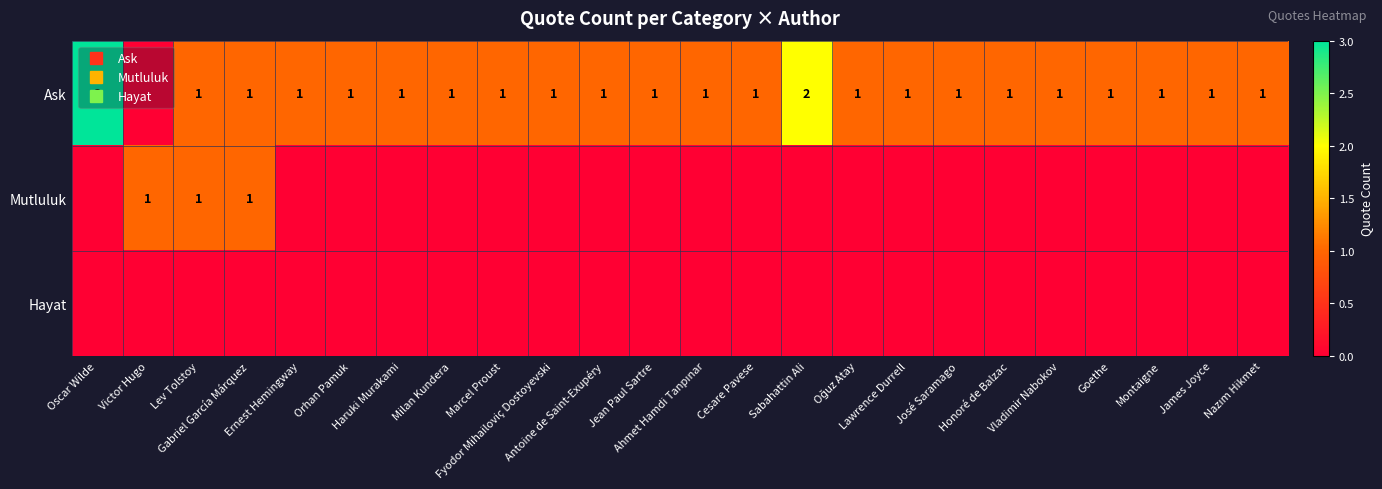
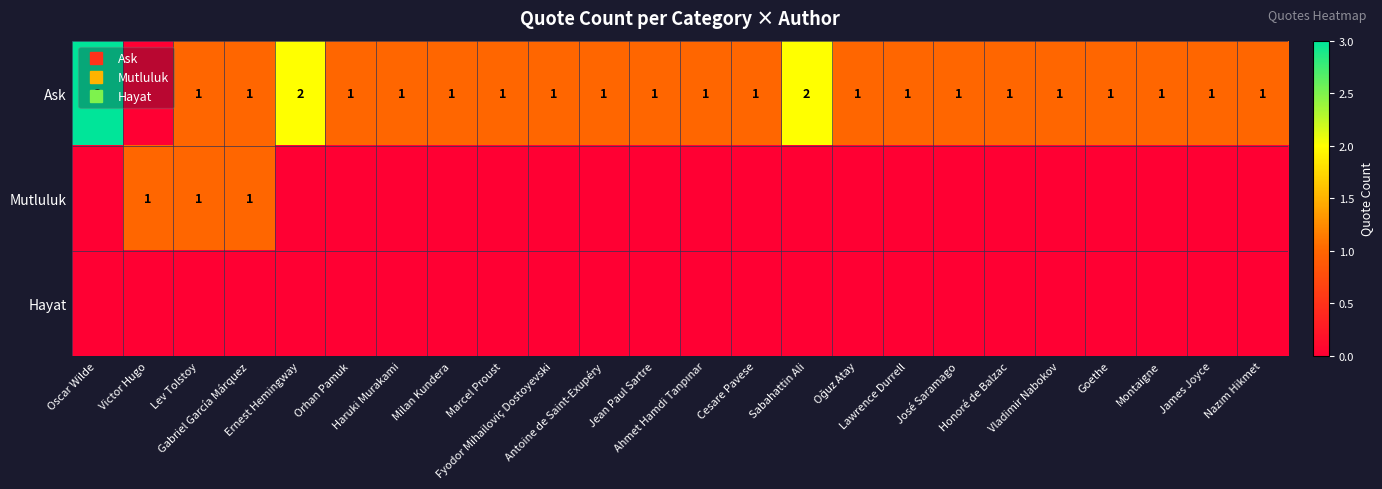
  {
    "Ask": {
      "Lev Tolstoy": 1,
      "Gabriel García Márquez": 1,
-     "Ernest Hemingway": 1,
+     "Ernest Hemingway": 2,
      "Orhan Pamuk": 1,
      "Haruki Murakami": 1,
      "Milan Kundera": 1,
      "Marcel Proust": 1,
      "Fyodor Mihailoviç Dostoyevski": 1,
      "Antoine de Saint-Exupéry": 1,
      "Jean Paul Sartre": 1,
      "Ahmet Hamdi Tanpınar": 1,
      "Cesare Pavese": 1,
      "Sabahattin Ali": 2,
      "Oğuz Atay": 1,
      "Lawrence Durrell": 1,
      "José Saramago": 1,
      "Honoré de Balzac": 1,
      "Vladimir Nabokov": 1,
      "Goethe": 1,
      "Montaigne": 1,
      "James Joyce": 1,
      "Nazım Hikmet": 1
    },
    "Mutluluk": {
      "Victor Hugo": 1,
      "Lev Tolstoy": 1,
      "Gabriel García Márquez": 1
    }
  }
